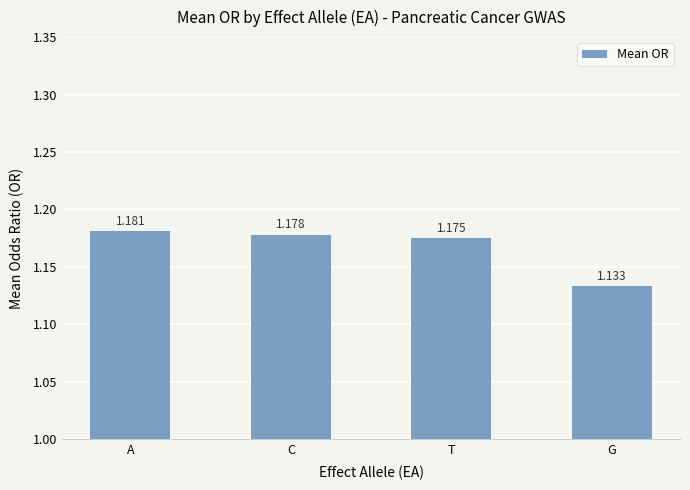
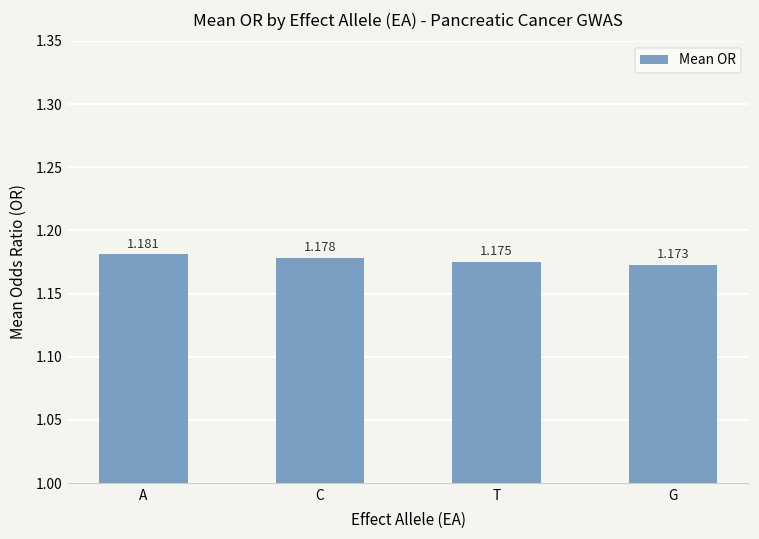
  {
    "A": 1.181,
    "C": 1.178,
    "T": 1.175,
-   "G": 1.133
+   "G": 1.173
  }
